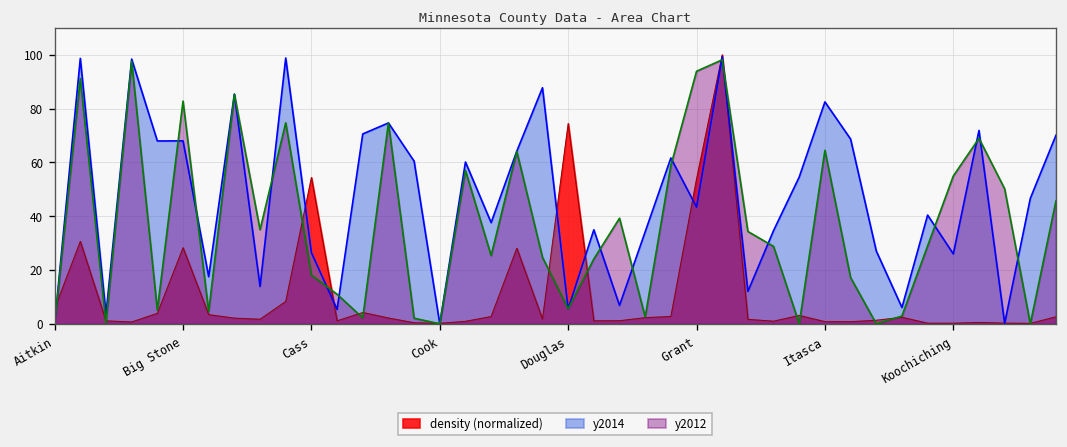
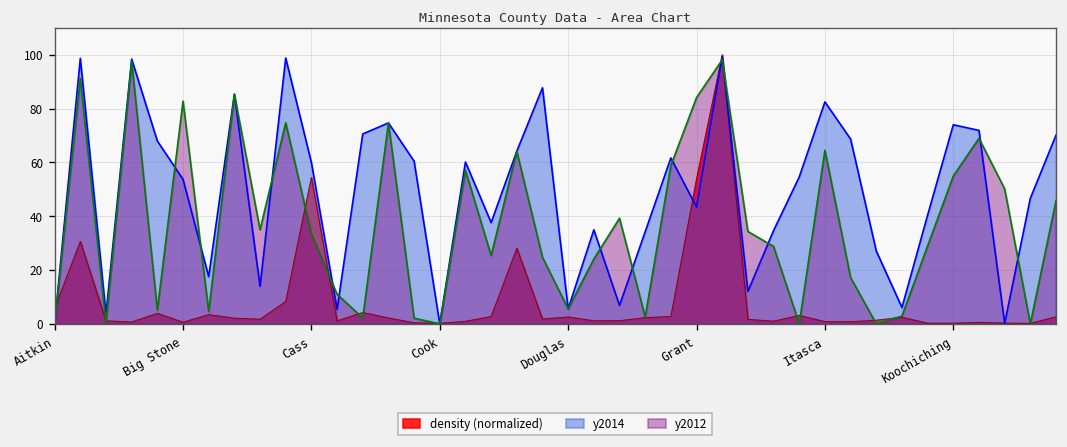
  {
    "density (normalized)": {
      "Aitkin": 6,
-     "Big Stone": 28,
+     "Big Stone": 1,
      "Cass": 54,
-     "Douglas": 74,
+     "Douglas": 3,
      "Grant": 54,
      "Itasca": 1,
      "Koochiching": 0
    },
    "y2014": {
-     "Big Stone": 68,
-     "Cass": 26,
+     "Big Stone": 54,
+     "Cass": 60,
      "Grant": 43,
      "Itasca": 82,
-     "Koochiching": 26
+     "Koochiching": 74
    },
    "y2012": {
      "Big Stone": 83,
-     "Cass": 18,
-     "Grant": 94,
+     "Cass": 33,
+     "Grant": 84,
      "Itasca": 65,
      "Koochiching": 55
    }
  }
